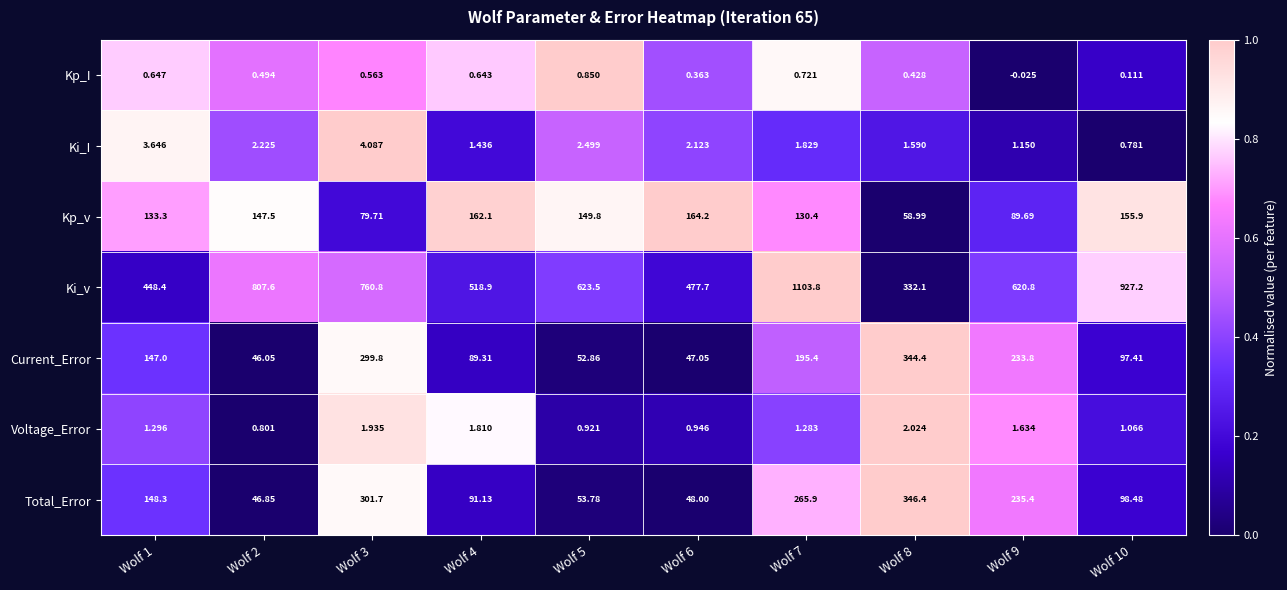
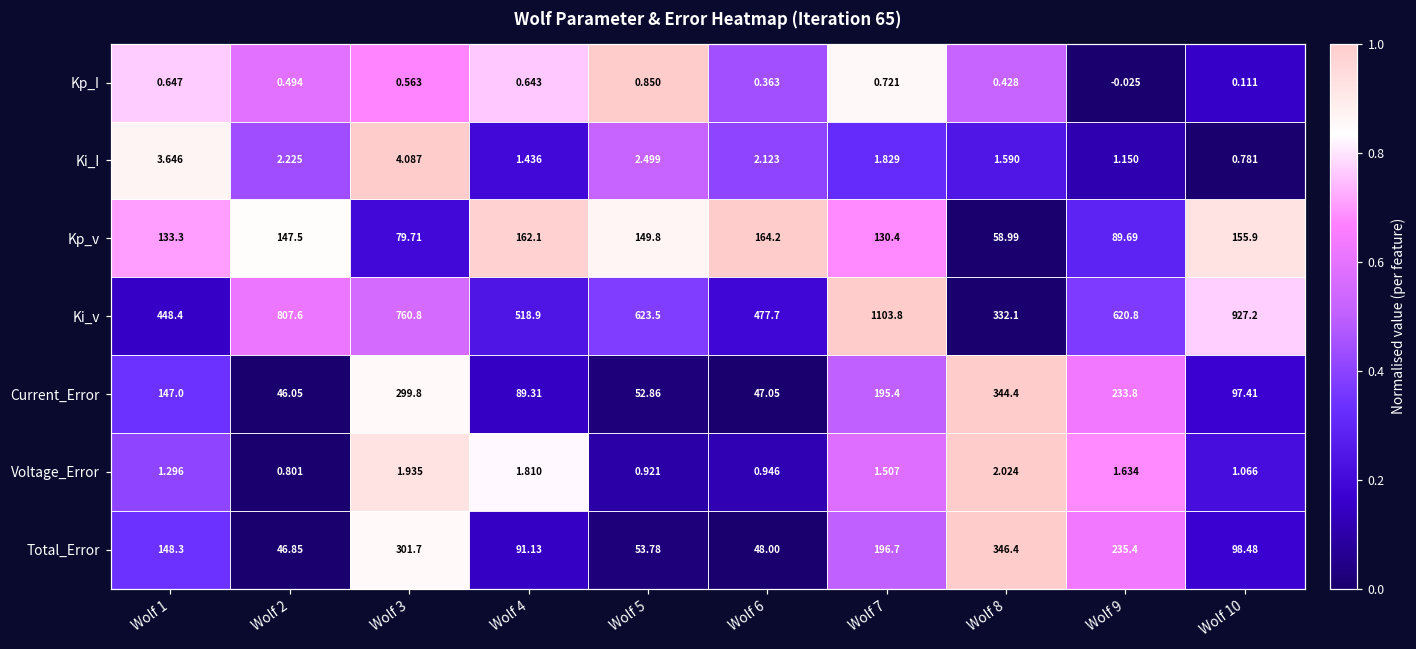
  {
    "Kp_I": {
      "Wolf 1": 0.647,
      "Wolf 2": 0.494,
      "Wolf 3": 0.563,
      "Wolf 4": 0.643,
      "Wolf 5": 0.850,
      "Wolf 6": 0.363,
      "Wolf 7": 0.721,
      "Wolf 8": 0.428,
      "Wolf 9": -0.025,
      "Wolf 10": 0.111
    },
    "Ki_I": {
      "Wolf 1": 3.646,
      "Wolf 2": 2.225,
      "Wolf 3": 4.087,
      "Wolf 4": 1.436,
      "Wolf 5": 2.499,
      "Wolf 6": 2.123,
      "Wolf 7": 1.829,
      "Wolf 8": 1.590,
      "Wolf 9": 1.150,
      "Wolf 10": 0.781
    },
    "Kp_v": {
      "Wolf 1": 133.3,
      "Wolf 2": 147.5,
      "Wolf 3": 79.71,
      "Wolf 4": 162.1,
      "Wolf 5": 149.8,
      "Wolf 6": 164.2,
      "Wolf 7": 130.4,
      "Wolf 8": 58.99,
      "Wolf 9": 89.69,
      "Wolf 10": 155.9
    },
    "Ki_v": {
      "Wolf 1": 448.4,
      "Wolf 2": 807.6,
      "Wolf 3": 760.8,
      "Wolf 4": 518.9,
      "Wolf 5": 623.5,
      "Wolf 6": 477.7,
      "Wolf 7": 1103.8,
      "Wolf 8": 332.1,
      "Wolf 9": 620.8,
      "Wolf 10": 927.2
    },
    "Current_Error": {
      "Wolf 1": 147.0,
      "Wolf 2": 46.05,
      "Wolf 3": 299.8,
      "Wolf 4": 89.31,
      "Wolf 5": 52.86,
      "Wolf 6": 47.05,
      "Wolf 7": 195.4,
      "Wolf 8": 344.4,
      "Wolf 9": 233.8,
      "Wolf 10": 97.41
    },
    "Voltage_Error": {
      "Wolf 1": 1.296,
      "Wolf 2": 0.801,
      "Wolf 3": 1.935,
      "Wolf 4": 1.810,
      "Wolf 5": 0.921,
      "Wolf 6": 0.946,
-     "Wolf 7": 1.283,
+     "Wolf 7": 1.507,
      "Wolf 8": 2.024,
      "Wolf 9": 1.634,
      "Wolf 10": 1.066
    },
    "Total_Error": {
      "Wolf 1": 148.3,
      "Wolf 2": 46.85,
      "Wolf 3": 301.7,
      "Wolf 4": 91.13,
      "Wolf 5": 53.78,
      "Wolf 6": 48.00,
-     "Wolf 7": 265.9,
+     "Wolf 7": 196.7,
      "Wolf 8": 346.4,
      "Wolf 9": 235.4,
      "Wolf 10": 98.48
    }
  }
